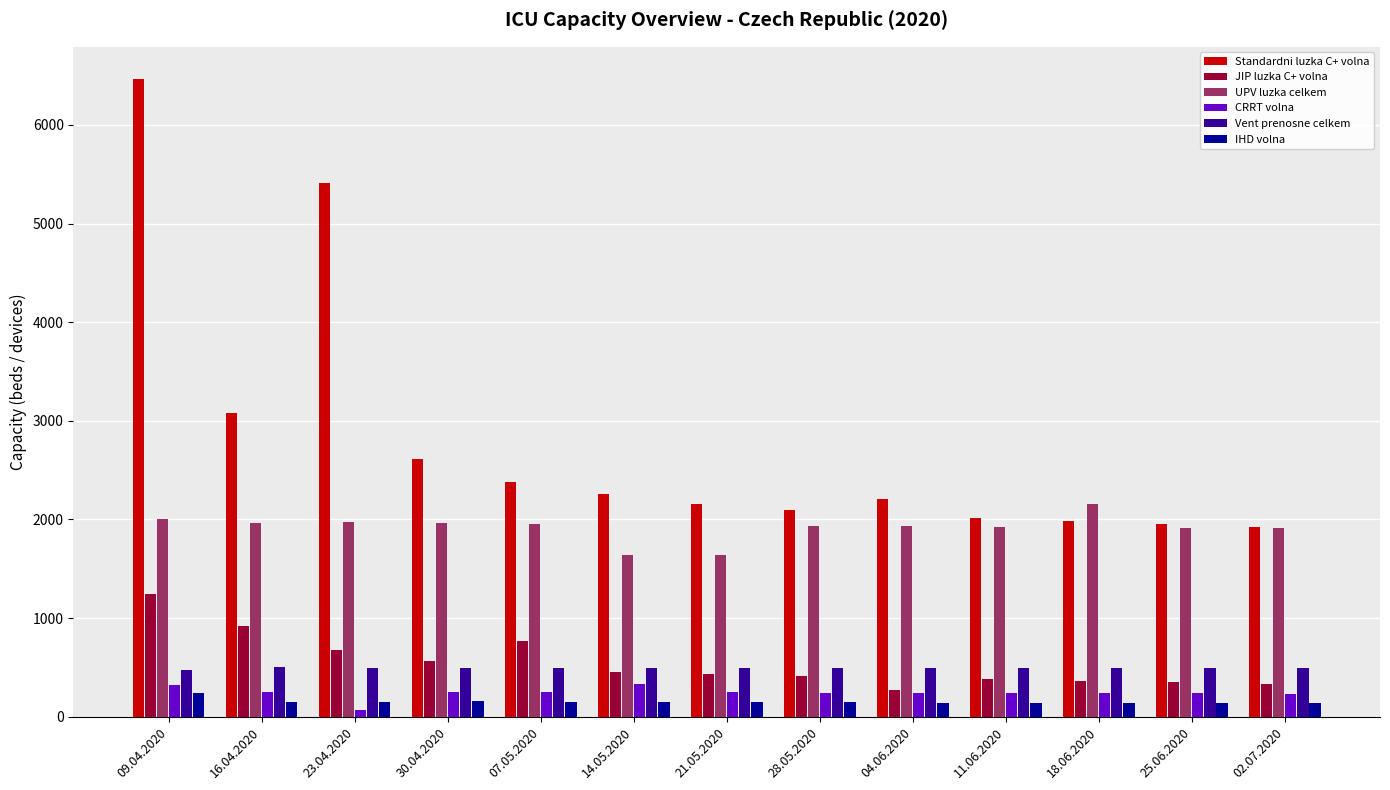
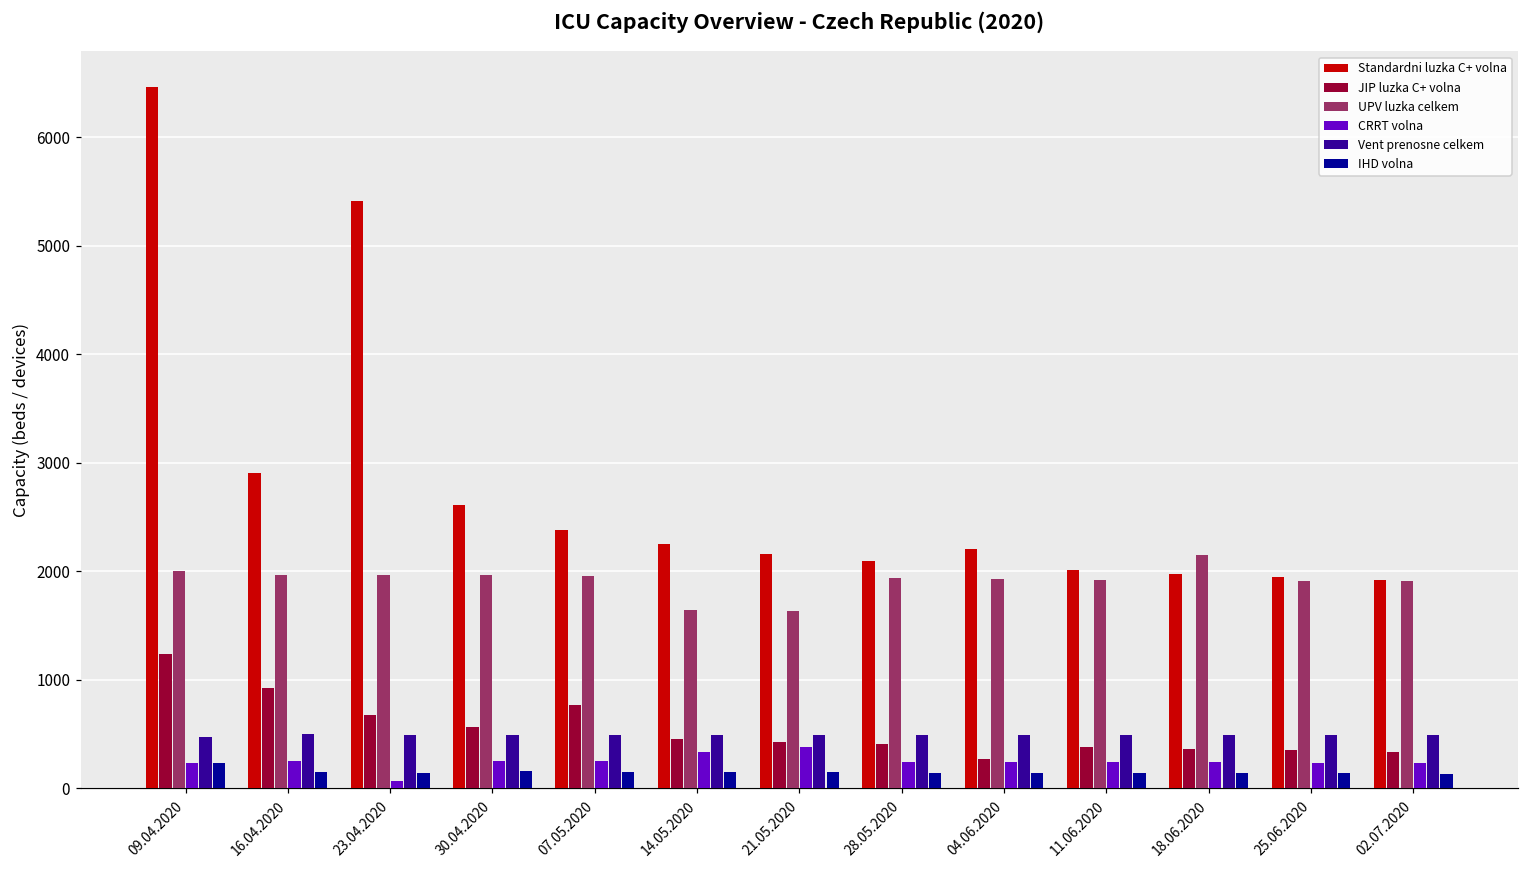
  {
    "Standardni luzka C+ volna": {
      "09.04.2020": 6500,
-     "16.04.2020": 3100,
+     "16.04.2020": 2900,
      "23.04.2020": 5400,
      "30.04.2020": 2600,
      "07.05.2020": 2400,
      "14.05.2020": 2300,
      "21.05.2020": 2200,
      "28.05.2020": 2100,
      "04.06.2020": 2200,
      "11.06.2020": 2000,
      "18.06.2020": 2000,
      "25.06.2020": 2000,
      "02.07.2020": 1900
    },
    "JIP luzka C+ volna": {
      "09.04.2020": 1200,
      "16.04.2020": 900,
      "23.04.2020": 700,
      "30.04.2020": 600,
      "07.05.2020": 800,
      "14.05.2020": 500,
      "21.05.2020": 400,
      "28.05.2020": 400,
      "04.06.2020": 300,
      "11.06.2020": 400,
      "18.06.2020": 400,
      "25.06.2020": 400,
      "02.07.2020": 300
    },
    "UPV luzka celkem": {
      "09.04.2020": 2000,
      "16.04.2020": 2000,
      "23.04.2020": 2000,
      "30.04.2020": 2000,
      "07.05.2020": 2000,
      "14.05.2020": 1600,
      "21.05.2020": 1600,
      "28.05.2020": 1900,
      "04.06.2020": 1900,
      "11.06.2020": 1900,
      "18.06.2020": 2200,
      "25.06.2020": 1900,
      "02.07.2020": 1900
    },
    "CRRT volna": {
-     "09.04.2020": 300,
+     "09.04.2020": 200,
      "16.04.2020": 300,
      "23.04.2020": 100,
      "30.04.2020": 300,
      "07.05.2020": 300,
      "14.05.2020": 300,
-     "21.05.2020": 200,
+     "21.05.2020": 400,
      "28.05.2020": 200,
      "04.06.2020": 200,
      "11.06.2020": 200,
      "18.06.2020": 200,
      "25.06.2020": 200,
      "02.07.2020": 200
    }
  }
